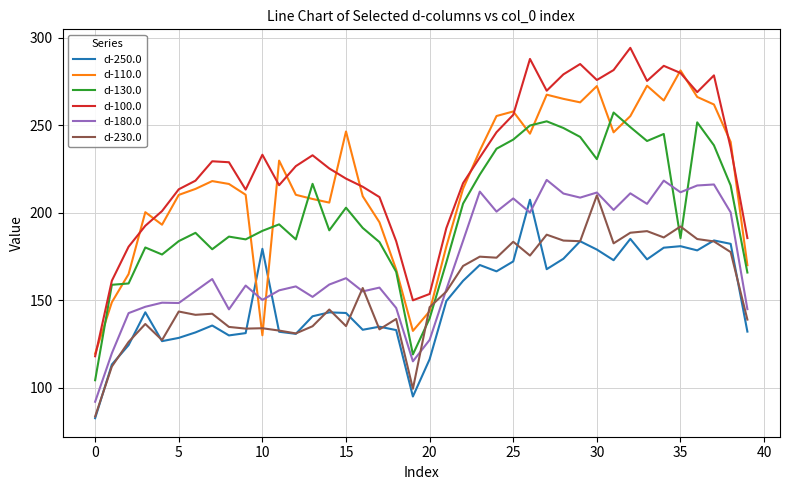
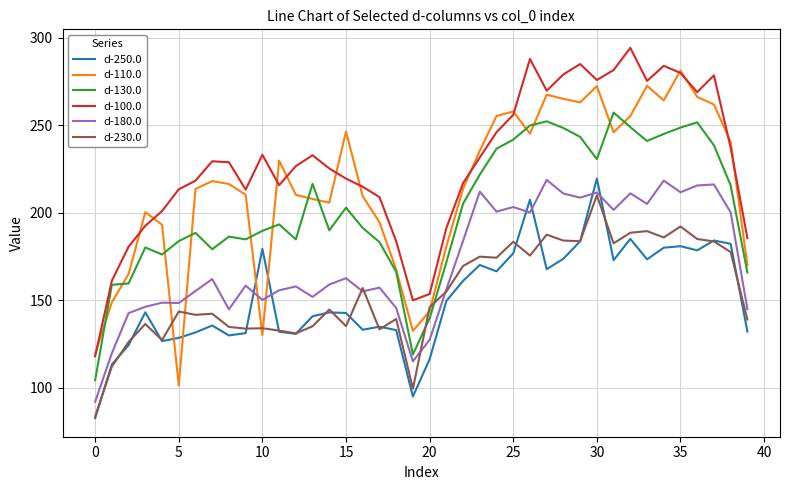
  {
    "d-250.0": {
      "5": 129,
      "10": 179,
      "15": 143,
      "20": 116,
-     "25": 172,
-     "30": 179,
+     "25": 177,
+     "30": 220,
      "35": 181
    },
    "d-110.0": {
      "0": 120,
-     "5": 210,
+     "5": 101,
      "10": 130,
      "15": 247,
      "20": 144,
      "25": 258,
      "30": 272,
      "35": 281
    },
    "d-130.0": {
      "0": 104,
      "5": 184,
      "10": 190,
      "15": 203,
      "20": 140,
      "25": 242,
      "30": 231,
-     "35": 186
+     "35": 249
    },
    "d-100.0": {
      "0": 118,
      "5": 213,
      "10": 233,
      "15": 220,
      "20": 154,
      "25": 256,
      "30": 276,
      "35": 280
    },
    "d-180.0": {
      "0": 92,
      "5": 149,
      "10": 150,
      "15": 163,
      "20": 127,
-     "25": 208,
+     "25": 203,
      "30": 212,
      "35": 212
    },
    "d-230.0": {
      "5": 144,
      "10": 134,
      "15": 135,
      "20": 146,
      "25": 184,
      "30": 210,
      "35": 192
    }
  }
